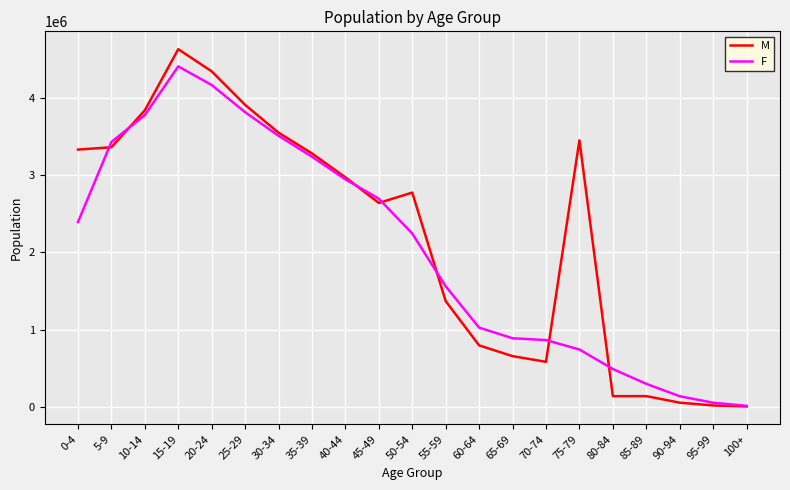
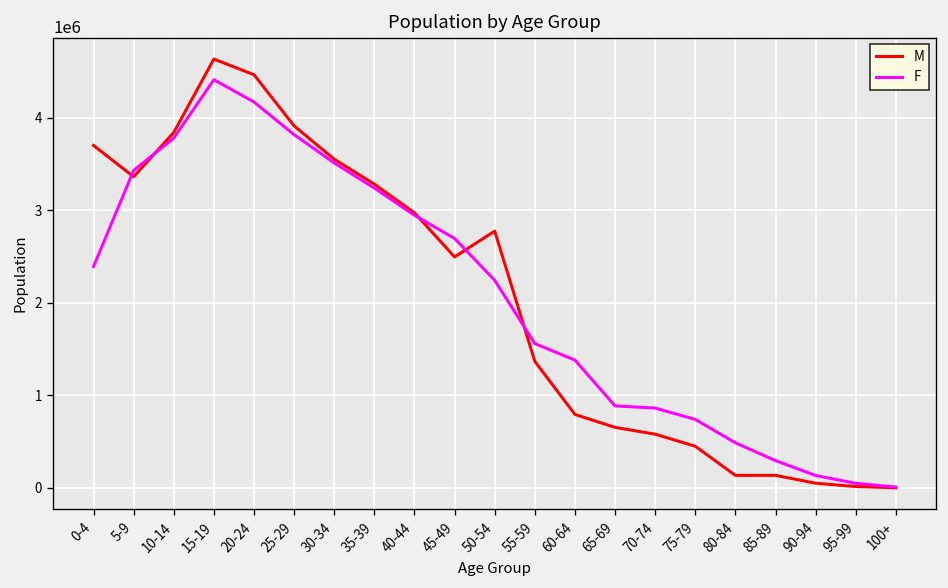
  {
    "M": {
-     "0-4": 3300000,
+     "0-4": 3700000,
      "5-9": 3400000,
      "10-14": 3800000,
      "15-19": 4600000,
-     "20-24": 4300000,
+     "20-24": 4500000,
      "25-29": 3900000,
      "30-34": 3600000,
      "35-39": 3300000,
-     "45-49": 2600000,
+     "45-49": 2500000,
      "50-54": 2800000,
      "55-59": 1400000,
      "60-64": 800000,
      "65-69": 700000,
      "70-74": 600000,
-     "75-79": 3500000,
+     "75-79": 500000,
      "80-84": 100000,
      "85-89": 100000,
      "90-94": 100000,
      "95-99": 0
    },
    "F": {
      "0-4": 2400000,
      "5-9": 3400000,
      "10-14": 3800000,
      "15-19": 4400000,
      "20-24": 4200000,
      "25-29": 3800000,
      "30-34": 3500000,
      "35-39": 3200000,
      "45-49": 2700000,
      "50-54": 2200000,
      "55-59": 1600000,
-     "60-64": 1000000,
+     "60-64": 1400000,
      "65-69": 900000,
      "70-74": 900000,
      "75-79": 700000,
      "80-84": 500000,
      "85-89": 300000,
      "90-94": 100000,
      "95-99": 100000
    }
  }
